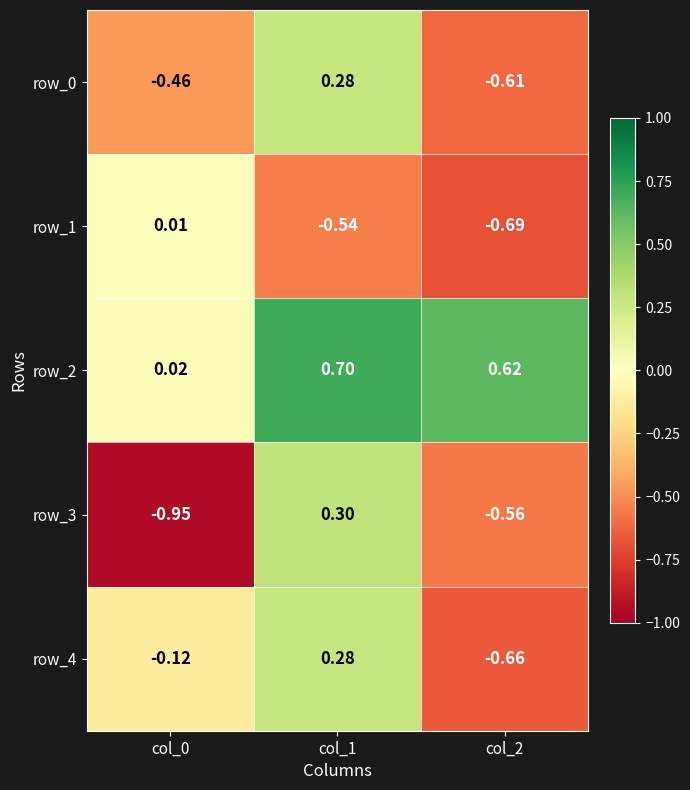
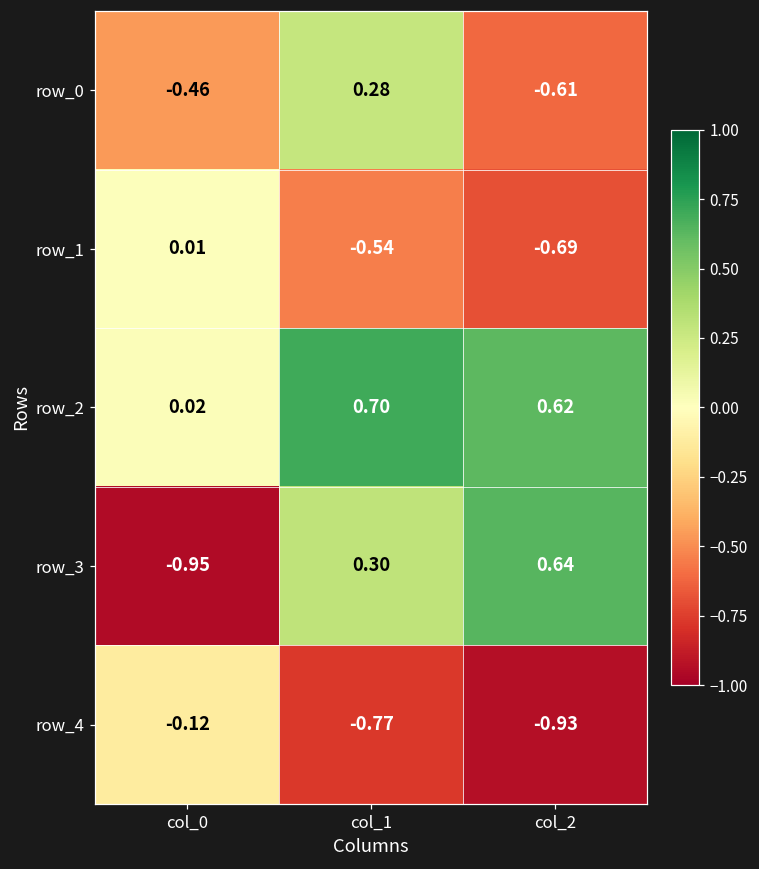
  {
    "row_0": {
      "col_0": -0.46,
      "col_1": 0.28,
      "col_2": -0.61
    },
    "row_1": {
      "col_0": 0.01,
      "col_1": -0.54,
      "col_2": -0.69
    },
    "row_2": {
      "col_0": 0.02,
      "col_1": 0.70,
      "col_2": 0.62
    },
    "row_3": {
      "col_0": -0.95,
      "col_1": 0.30,
-     "col_2": -0.56
+     "col_2": 0.64
    },
    "row_4": {
      "col_0": -0.12,
-     "col_1": 0.28,
-     "col_2": -0.66
+     "col_1": -0.77,
+     "col_2": -0.93
    }
  }
